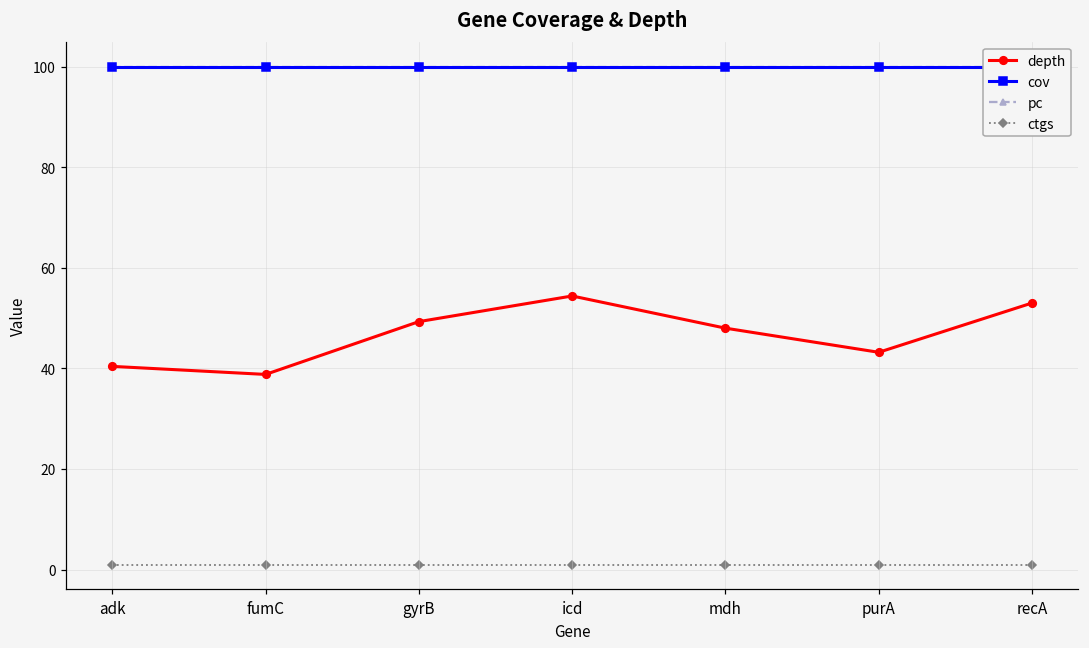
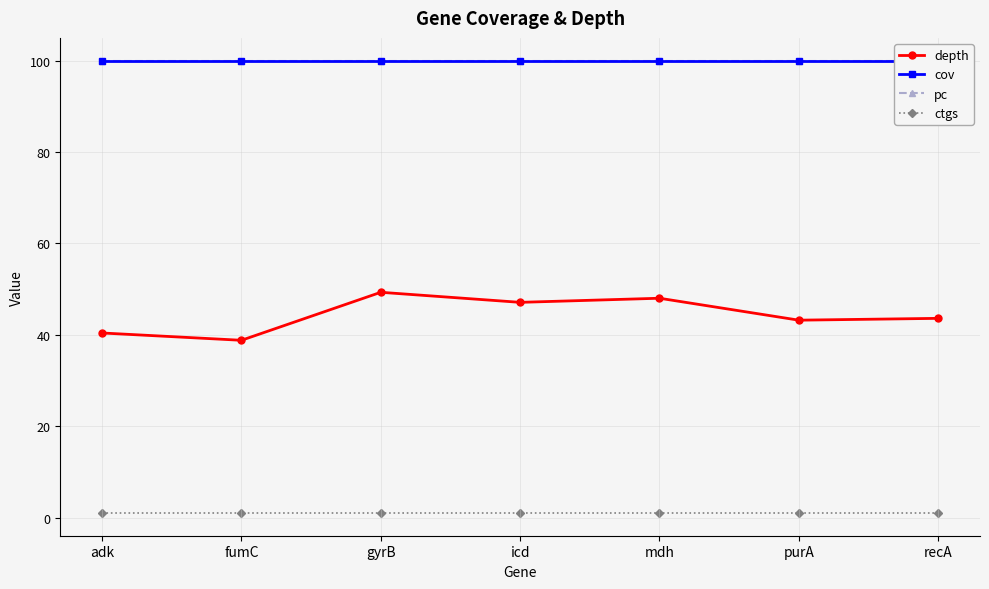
  {
    "depth": {
      "adk": 40,
      "fumC": 39,
      "gyrB": 49,
-     "icd": 54,
+     "icd": 47,
      "mdh": 48,
      "purA": 43,
-     "recA": 53
+     "recA": 44
    },
    "pc": {
      "adk": 100,
      "fumC": 100,
      "gyrB": 100,
      "icd": 100,
      "mdh": 100,
      "purA": 100
    },
    "ctgs": {
      "adk": 1,
      "fumC": 1,
      "gyrB": 1,
      "icd": 1,
      "mdh": 1,
      "purA": 1,
      "recA": 1
    }
  }
